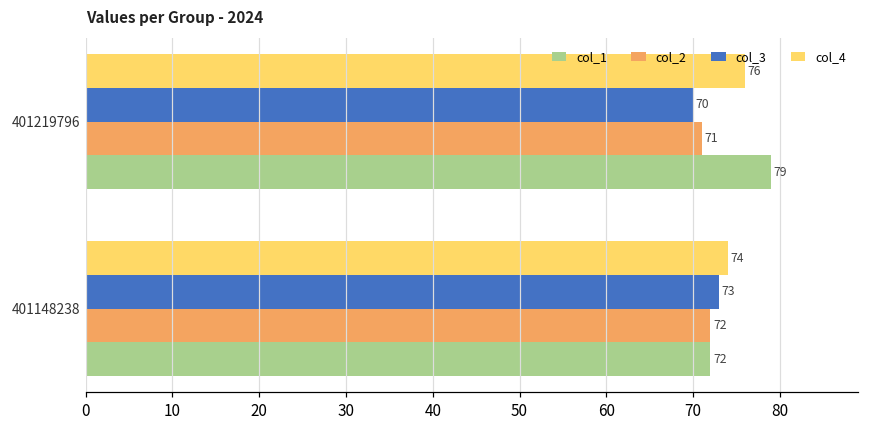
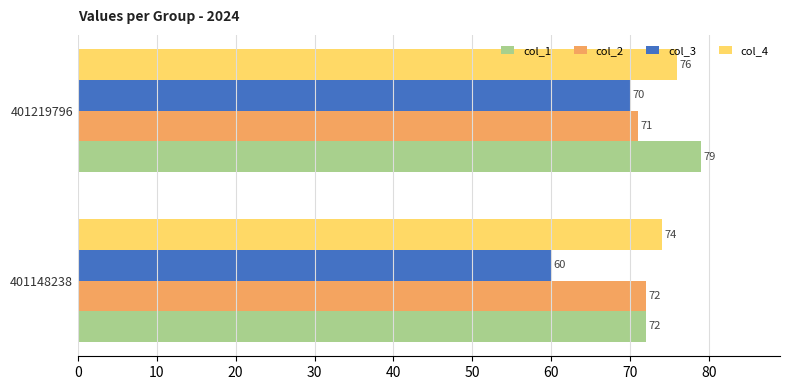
  {
    "col_1": {
      "401219796": 79,
      "401148238": 72
    },
    "col_3": {
      "401219796": 70,
-     "401148238": 73
+     "401148238": 60
    }
  }
